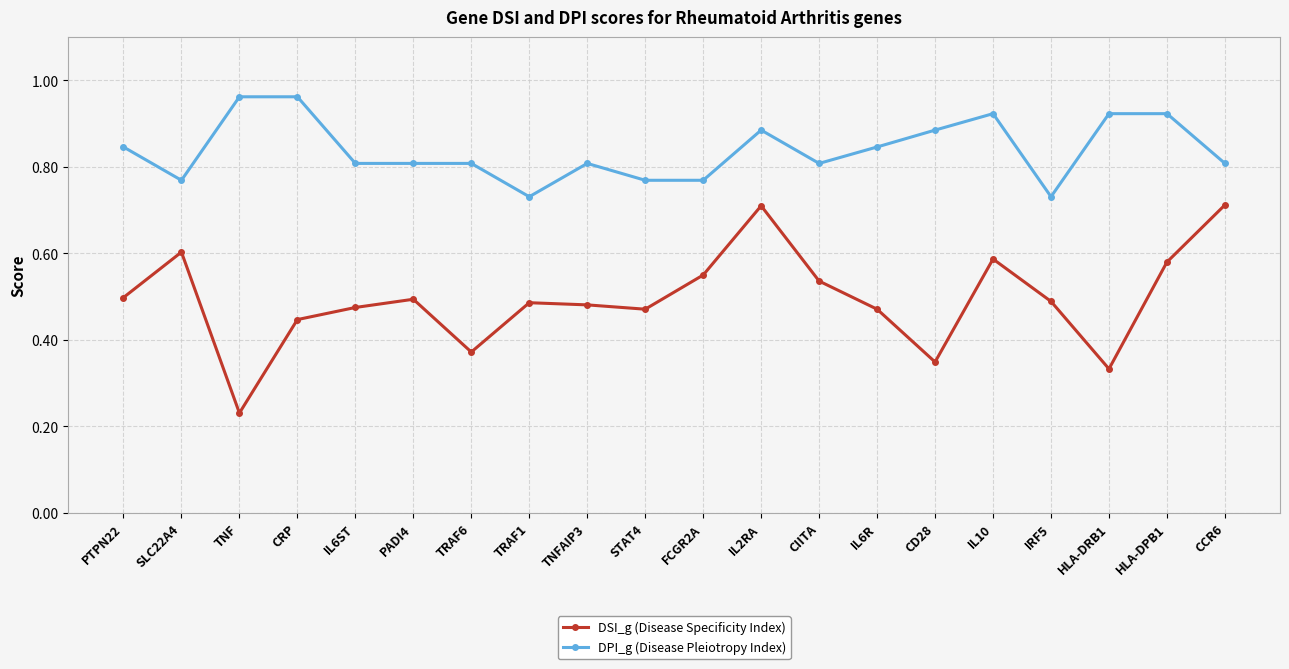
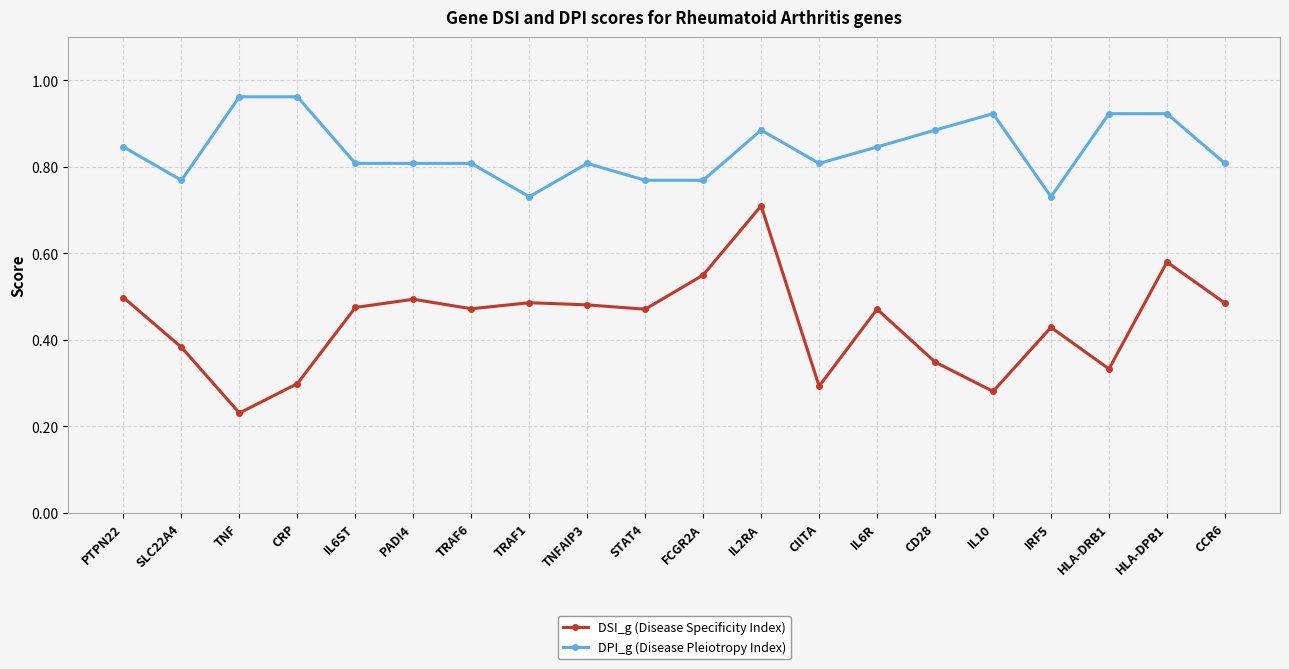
  {
    "DSI_g (Disease Specificity Index)": {
      "PTPN22": 0.50,
-     "SLC22A4": 0.60,
+     "SLC22A4": 0.38,
      "TNF": 0.23,
-     "CRP": 0.45,
+     "CRP": 0.30,
      "IL6ST": 0.48,
      "PADI4": 0.49,
-     "TRAF6": 0.37,
+     "TRAF6": 0.47,
      "TRAF1": 0.49,
      "TNFAIP3": 0.48,
      "STAT4": 0.47,
      "FCGR2A": 0.55,
      "IL2RA": 0.71,
-     "CIITA": 0.54,
+     "CIITA": 0.29,
      "IL6R": 0.47,
      "CD28": 0.35,
-     "IL10": 0.59,
-     "IRF5": 0.49,
+     "IL10": 0.28,
+     "IRF5": 0.43,
      "HLA-DRB1": 0.33,
      "HLA-DPB1": 0.58,
-     "CCR6": 0.71
+     "CCR6": 0.49
    },
    "DPI_g (Disease Pleiotropy Index)": {
      "PTPN22": 0.85,
      "SLC22A4": 0.77,
      "TNF": 0.96,
      "CRP": 0.96,
      "IL6ST": 0.81,
      "PADI4": 0.81,
      "TRAF6": 0.81,
      "TRAF1": 0.73,
      "TNFAIP3": 0.81,
      "STAT4": 0.77,
      "FCGR2A": 0.77,
      "IL2RA": 0.89,
      "CIITA": 0.81,
      "IL6R": 0.85,
      "CD28": 0.89,
      "IL10": 0.92,
      "IRF5": 0.73,
      "HLA-DRB1": 0.92,
      "HLA-DPB1": 0.92,
      "CCR6": 0.81
    }
  }
